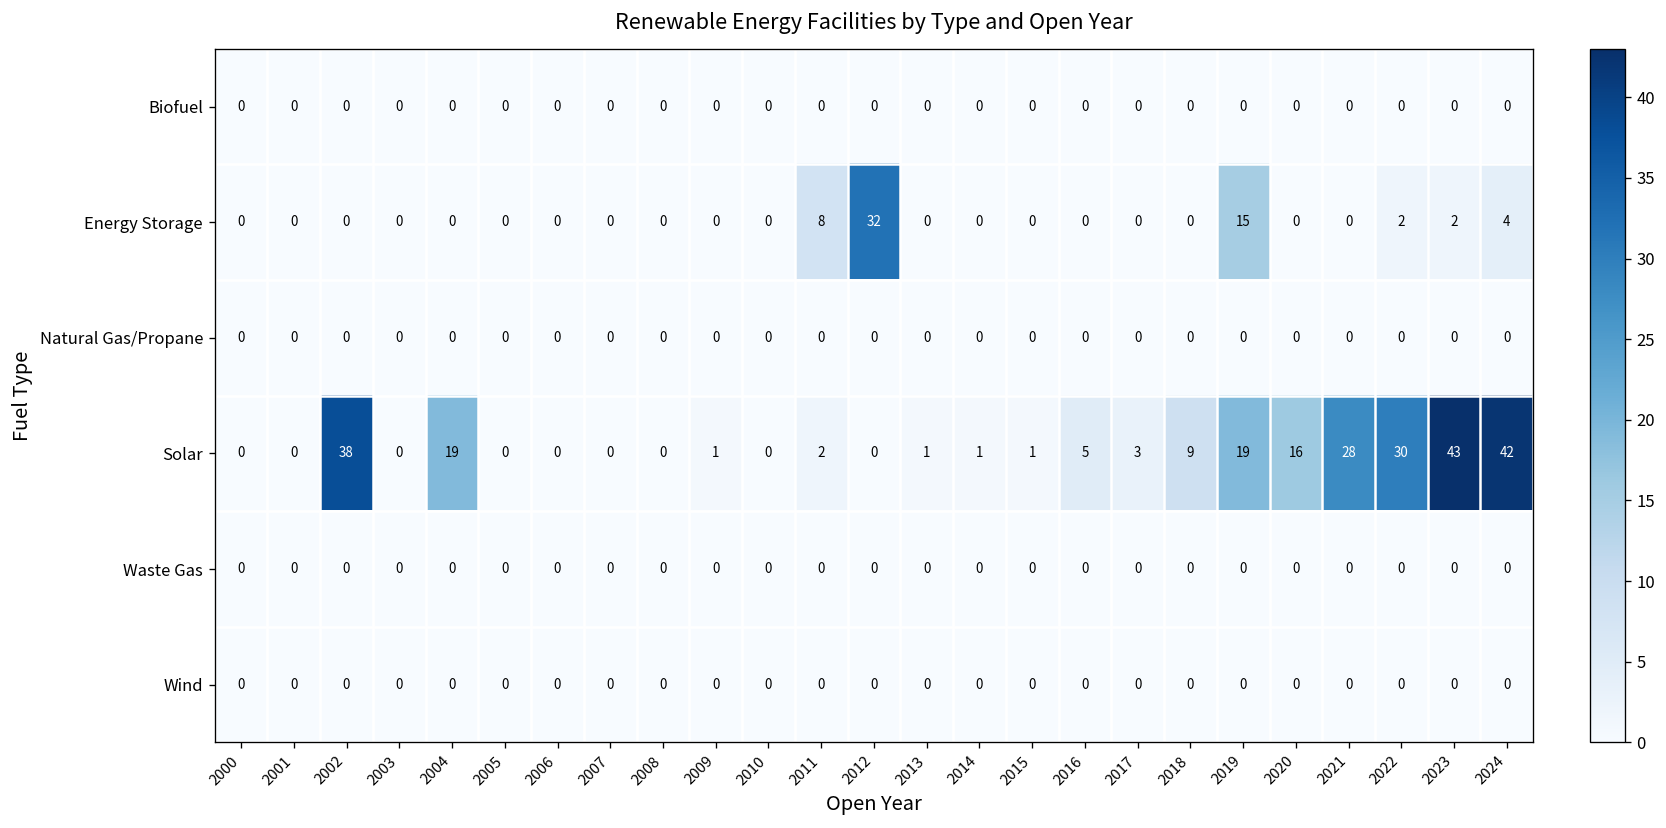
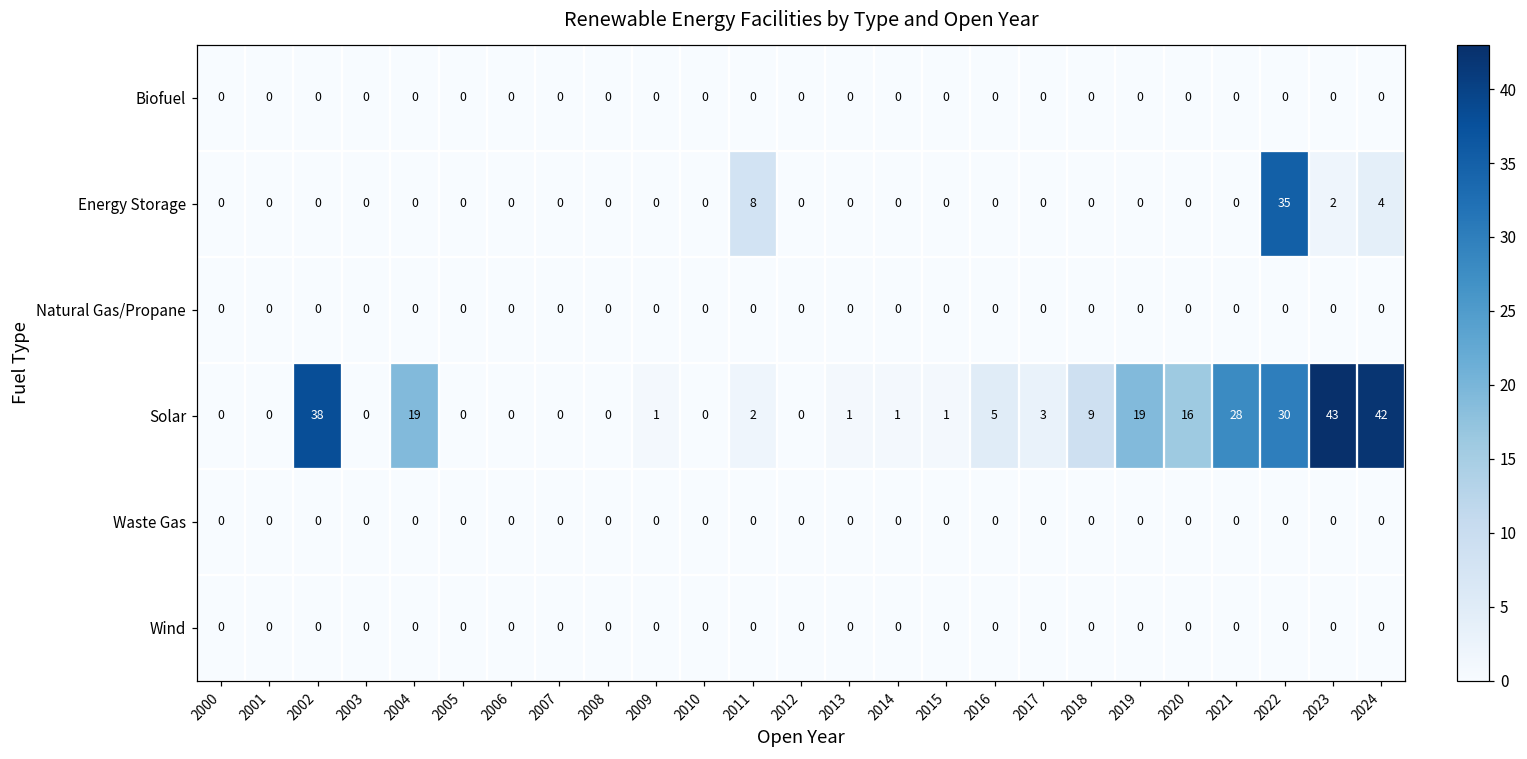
  {
    "Biofuel": {
      "2000": 0,
      "2001": 0,
      "2002": 0,
      "2003": 0,
      "2004": 0,
      "2005": 0,
      "2006": 0,
      "2007": 0,
      "2008": 0,
      "2009": 0,
      "2010": 0,
      "2011": 0,
      "2012": 0,
      "2013": 0,
      "2014": 0,
      "2015": 0,
      "2016": 0,
      "2017": 0,
      "2018": 0,
      "2019": 0,
      "2020": 0,
      "2021": 0,
      "2022": 0,
      "2023": 0,
      "2024": 0
    },
    "Energy Storage": {
      "2000": 0,
      "2001": 0,
      "2002": 0,
      "2003": 0,
      "2004": 0,
      "2005": 0,
      "2006": 0,
      "2007": 0,
      "2008": 0,
      "2009": 0,
      "2010": 0,
      "2011": 8,
-     "2012": 32,
+     "2012": 0,
      "2013": 0,
      "2014": 0,
      "2015": 0,
      "2016": 0,
      "2017": 0,
      "2018": 0,
-     "2019": 15,
+     "2019": 0,
      "2020": 0,
      "2021": 0,
-     "2022": 2,
+     "2022": 35,
      "2023": 2,
      "2024": 4
    },
    "Natural Gas/Propane": {
      "2000": 0,
      "2001": 0,
      "2002": 0,
      "2003": 0,
      "2004": 0,
      "2005": 0,
      "2006": 0,
      "2007": 0,
      "2008": 0,
      "2009": 0,
      "2010": 0,
      "2011": 0,
      "2012": 0,
      "2013": 0,
      "2014": 0,
      "2015": 0,
      "2016": 0,
      "2017": 0,
      "2018": 0,
      "2019": 0,
      "2020": 0,
      "2021": 0,
      "2022": 0,
      "2023": 0,
      "2024": 0
    },
    "Solar": {
      "2000": 0,
      "2001": 0,
      "2002": 38,
      "2003": 0,
      "2004": 19,
      "2005": 0,
      "2006": 0,
      "2007": 0,
      "2008": 0,
      "2009": 1,
      "2010": 0,
      "2011": 2,
      "2012": 0,
      "2013": 1,
      "2014": 1,
      "2015": 1,
      "2016": 5,
      "2017": 3,
      "2018": 9,
      "2019": 19,
      "2020": 16,
      "2021": 28,
      "2022": 30,
      "2023": 43,
      "2024": 42
    },
    "Waste Gas": {
      "2000": 0,
      "2001": 0,
      "2002": 0,
      "2003": 0,
      "2004": 0,
      "2005": 0,
      "2006": 0,
      "2007": 0,
      "2008": 0,
      "2009": 0,
      "2010": 0,
      "2011": 0,
      "2012": 0,
      "2013": 0,
      "2014": 0,
      "2015": 0,
      "2016": 0,
      "2017": 0,
      "2018": 0,
      "2019": 0,
      "2020": 0,
      "2021": 0,
      "2022": 0,
      "2023": 0,
      "2024": 0
    },
    "Wind": {
      "2000": 0,
      "2001": 0,
      "2002": 0,
      "2003": 0,
      "2004": 0,
      "2005": 0,
      "2006": 0,
      "2007": 0,
      "2008": 0,
      "2009": 0,
      "2010": 0,
      "2011": 0,
      "2012": 0,
      "2013": 0,
      "2014": 0,
      "2015": 0,
      "2016": 0,
      "2017": 0,
      "2018": 0,
      "2019": 0,
      "2020": 0,
      "2021": 0,
      "2022": 0,
      "2023": 0,
      "2024": 0
    }
  }
